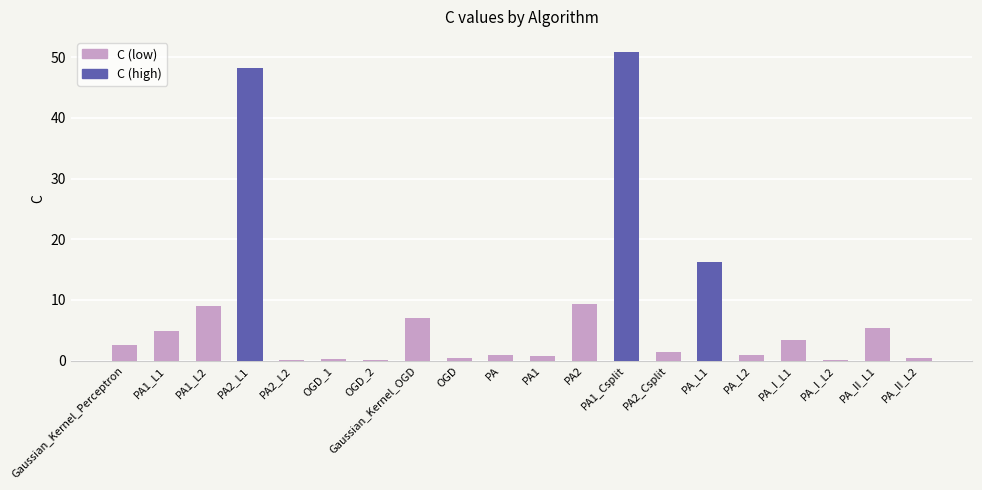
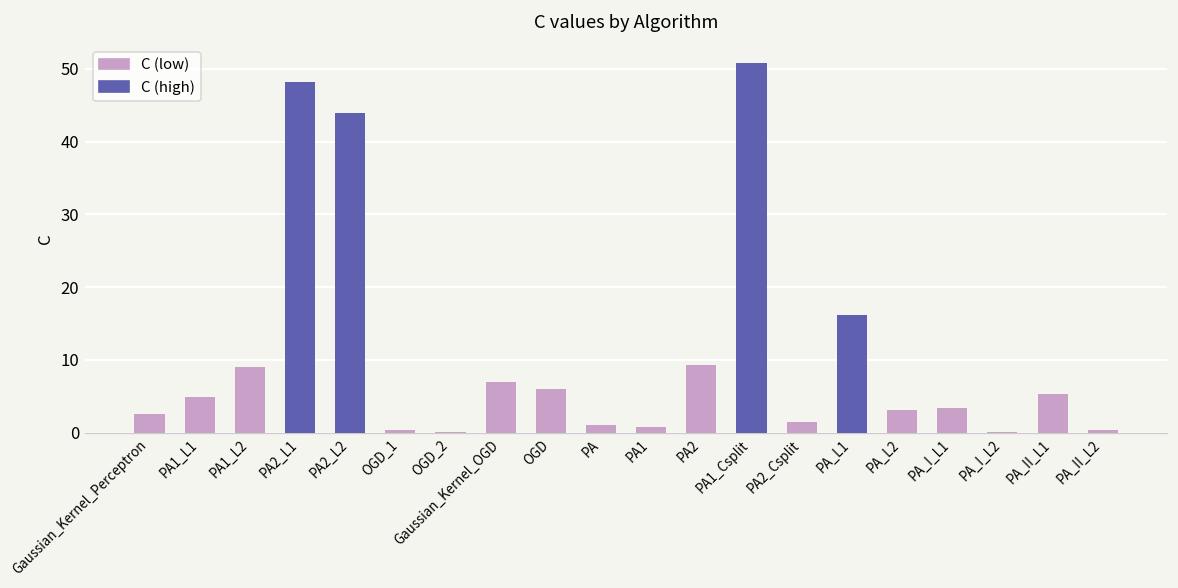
  {
    "Gaussian_Kernel_Perceptron": 3,
    "PA1_L1": 5,
    "PA1_L2": 9,
    "PA2_L1": 48,
-   "PA2_L2": 0,
+   "PA2_L2": 44,
    "Gaussian_Kernel_OGD": 7,
-   "OGD": 0,
+   "OGD": 6,
    "PA": 1,
    "PA1": 1,
    "PA2": 9,
    "PA1_Csplit": 51,
    "PA2_Csplit": 1,
    "PA_L1": 16,
-   "PA_L2": 1,
+   "PA_L2": 3,
    "PA_I_L1": 3,
    "PA_II_L1": 5,
    "PA_II_L2": 0
  }
